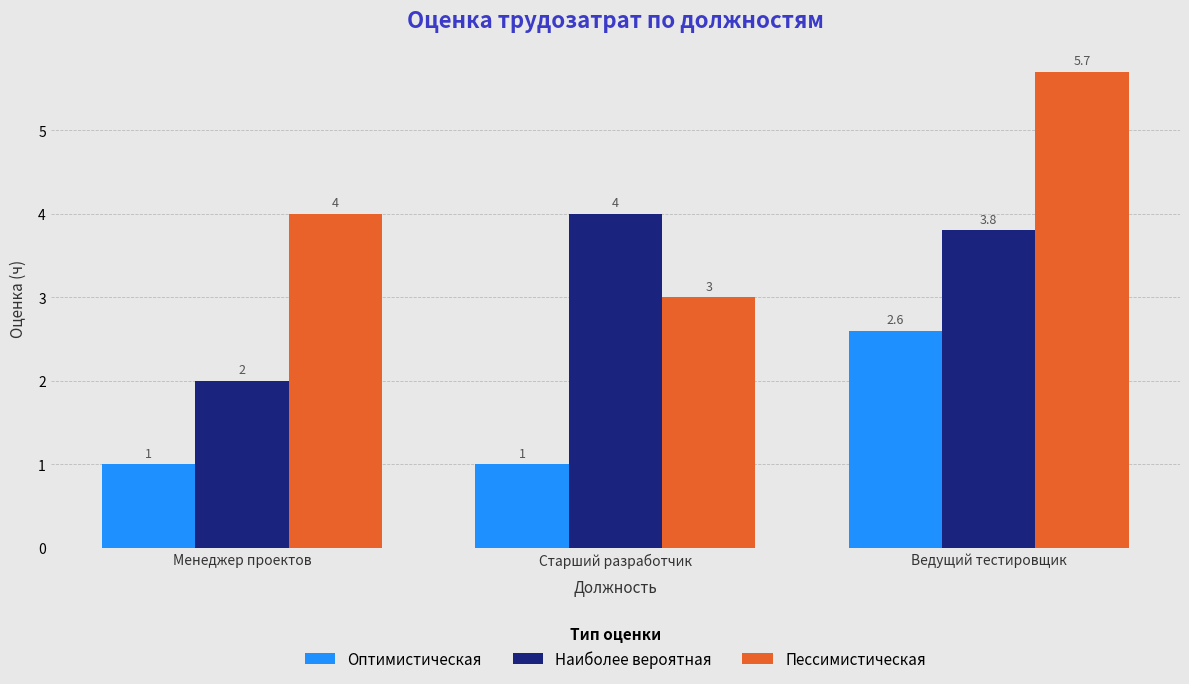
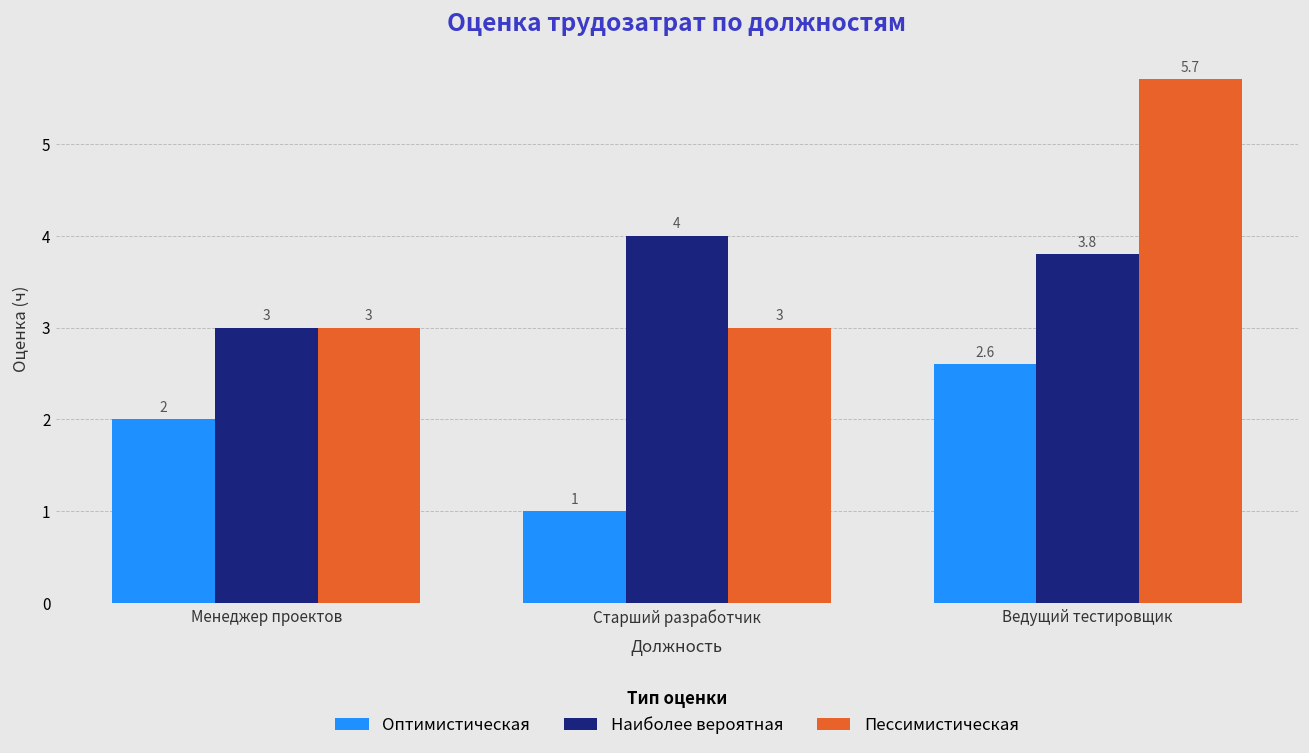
  {
    "Оптимистическая": {
-     "Менеджер проектов": 1,
+     "Менеджер проектов": 2,
      "Старший разработчик": 1,
      "Ведущий тестировщик": 2.6
    },
    "Наиболее вероятная": {
-     "Менеджер проектов": 2,
+     "Менеджер проектов": 3,
      "Старший разработчик": 4,
      "Ведущий тестировщик": 3.8
    },
    "Пессимистическая": {
-     "Менеджер проектов": 4,
+     "Менеджер проектов": 3,
      "Старший разработчик": 3,
      "Ведущий тестировщик": 5.7
    }
  }
